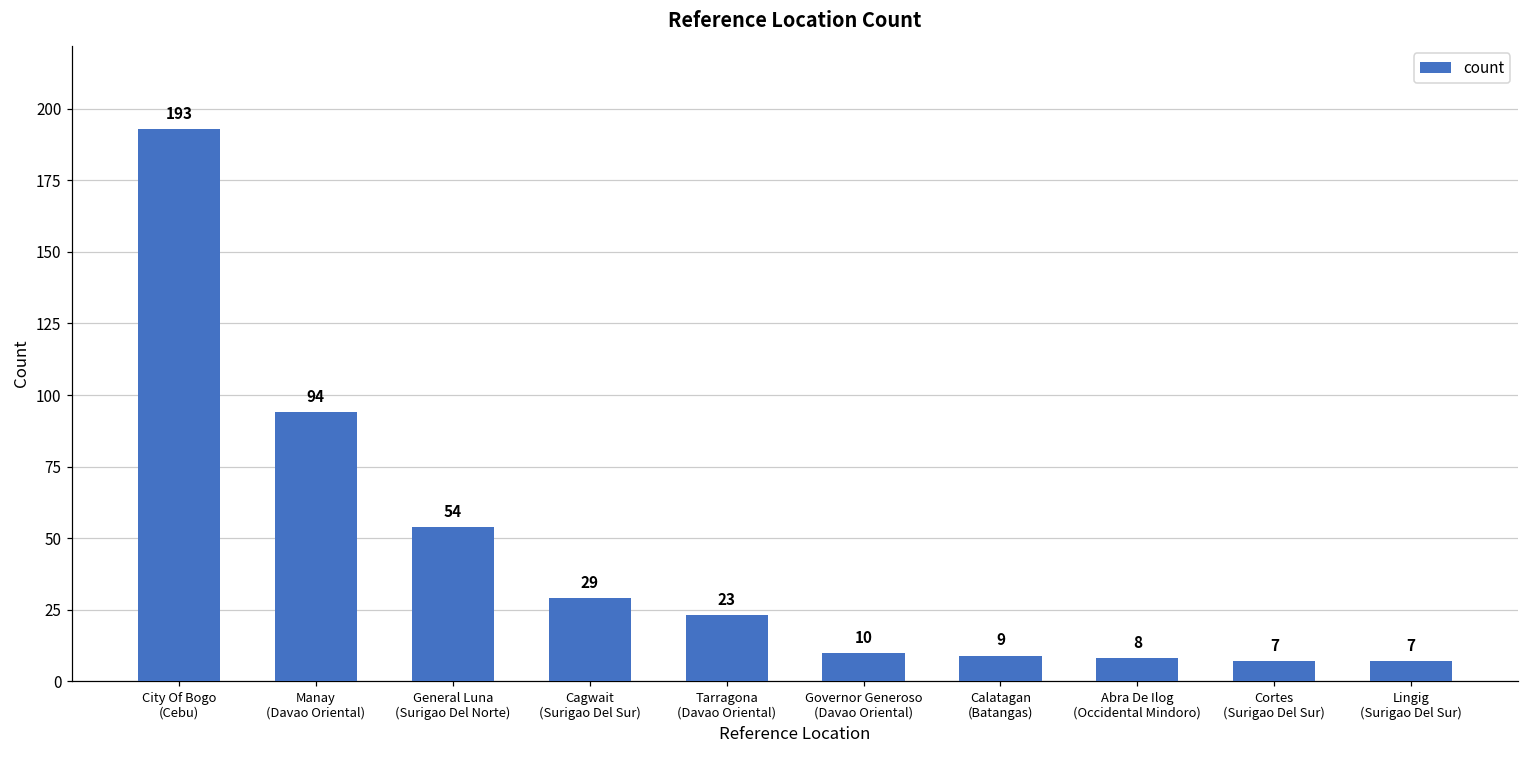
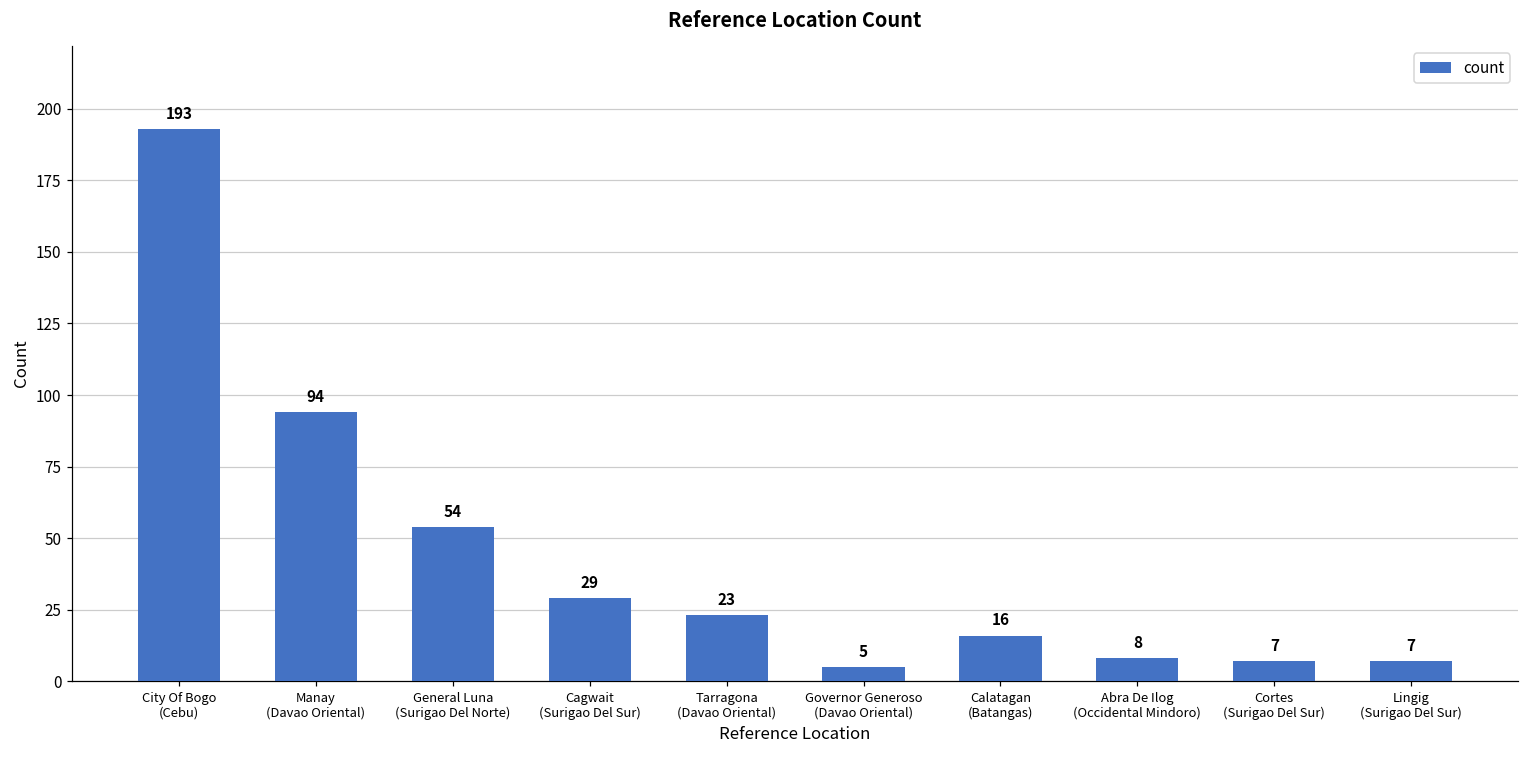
  {
    "City Of Bogo (Cebu)": 193,
    "Manay (Davao Oriental)": 94,
    "General Luna (Surigao Del Norte)": 54,
    "Cagwait (Surigao Del Sur)": 29,
    "Tarragona (Davao Oriental)": 23,
-   "Governor Generoso (Davao Oriental)": 10,
-   "Calatagan (Batangas)": 9,
+   "Governor Generoso (Davao Oriental)": 5,
+   "Calatagan (Batangas)": 16,
    "Abra De Ilog (Occidental Mindoro)": 8,
    "Cortes (Surigao Del Sur)": 7,
    "Lingig (Surigao Del Sur)": 7
  }
